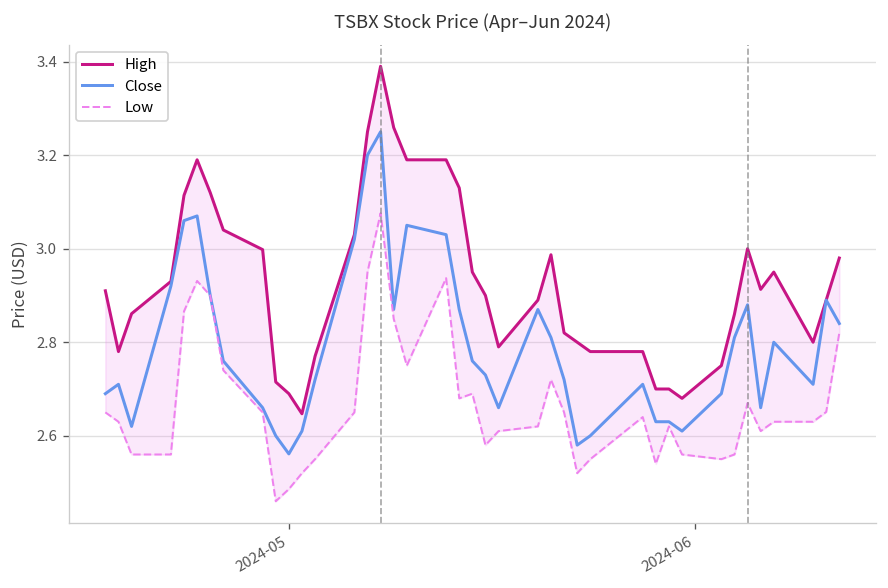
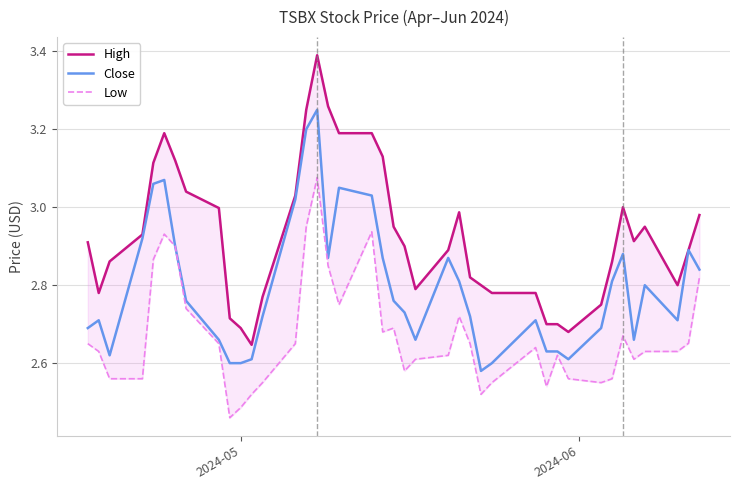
  {
    "High": {
      "2024-05": 2.69
    },
    "Close": {
-     "2024-05": 2.56
+     "2024-05": 2.60
    },
    "Low": {
      "2024-05": 2.49
    }
  }
